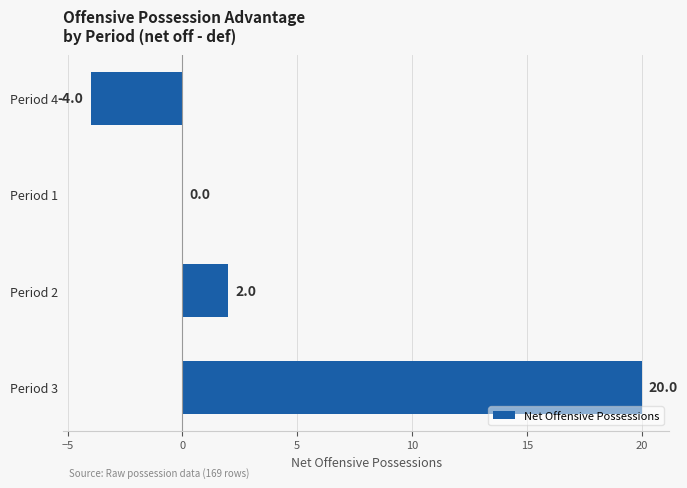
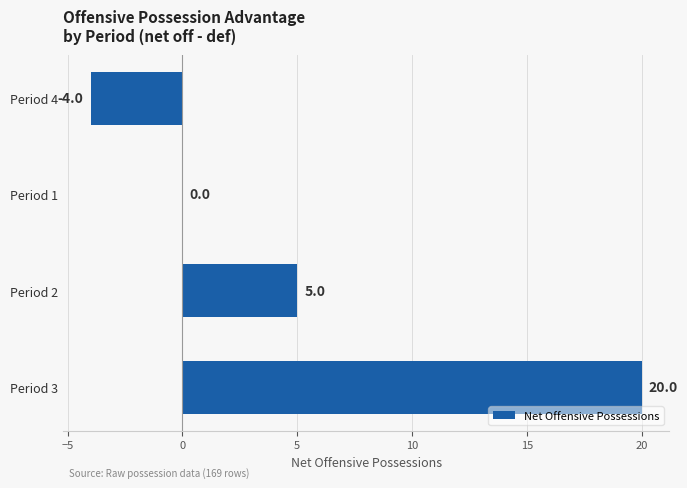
  {
    "Period 4": -4.0,
    "Period 1": 0.0,
-   "Period 2": 2.0,
+   "Period 2": 5.0,
    "Period 3": 20.0
  }
